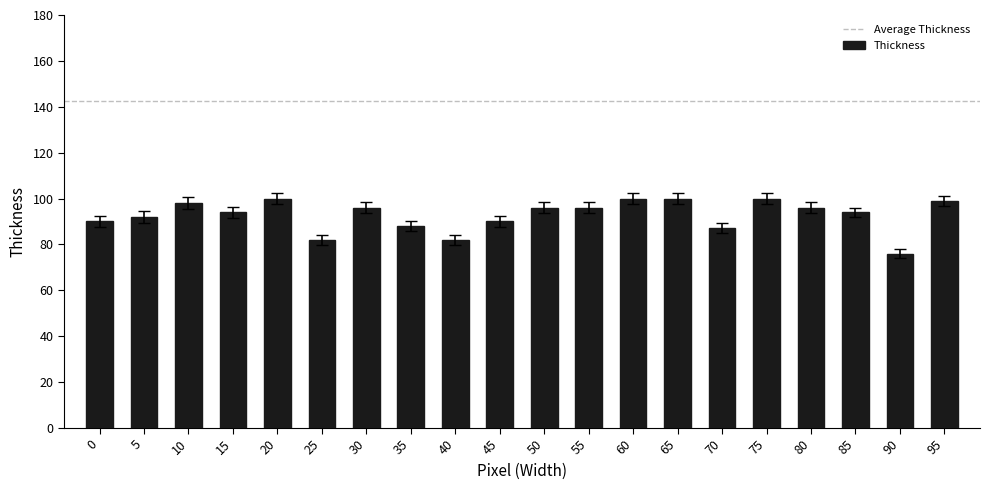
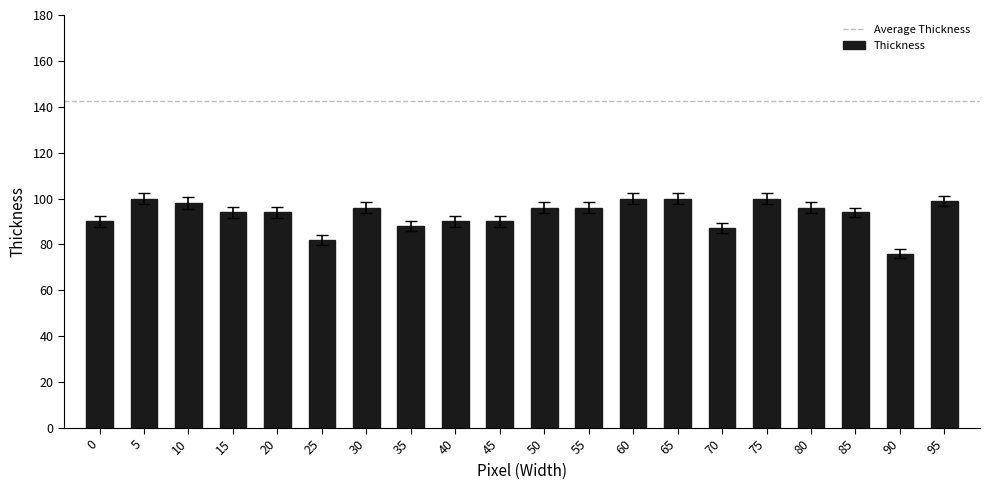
  {
    "Thickness": {
      "0": 90,
-     "5": 92,
+     "5": 100,
      "10": 98,
      "15": 94,
-     "20": 100,
+     "20": 94,
      "25": 82,
      "30": 96,
      "35": 88,
-     "40": 82,
+     "40": 90,
      "45": 90,
      "50": 96,
      "55": 96,
      "60": 100,
      "65": 100,
      "70": 87,
      "75": 100,
      "80": 96,
      "85": 94,
      "90": 76,
      "95": 99
    }
  }
